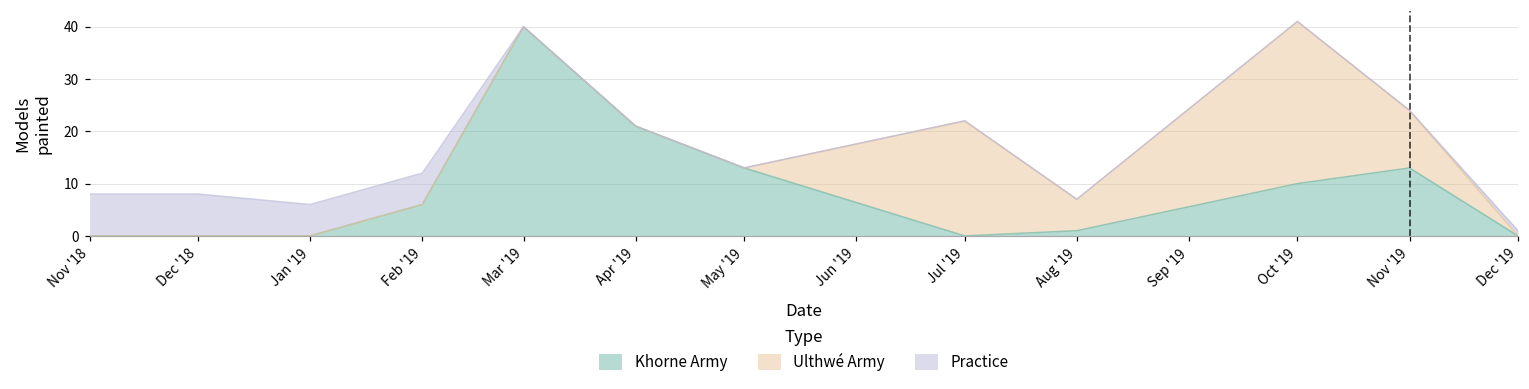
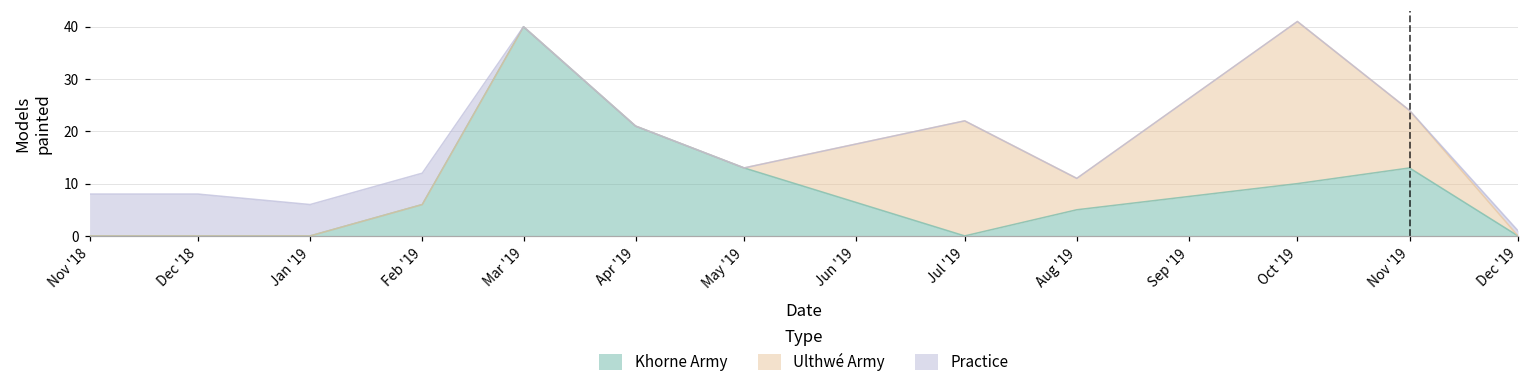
  {
    "Khorne Army": {
      "Jul '19": 0,
-     "Aug '19": 1,
+     "Aug '19": 5,
      "Oct '19": 10,
      "Nov '19": 13
    }
  }
